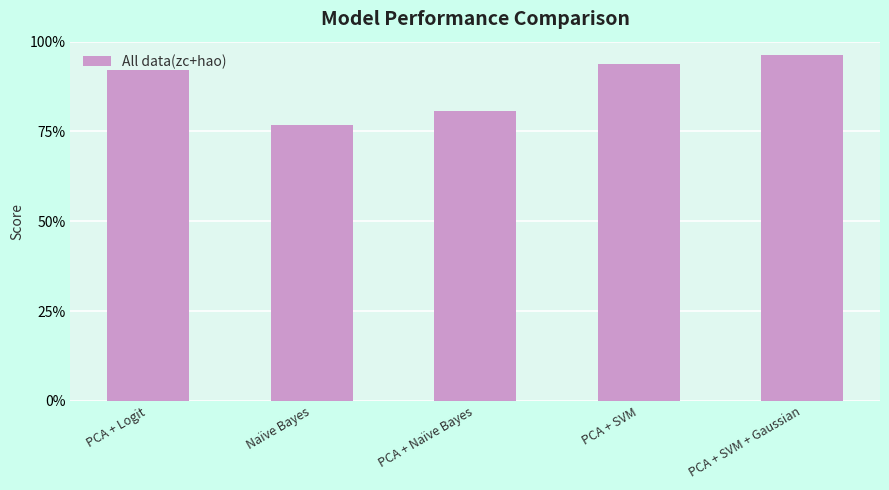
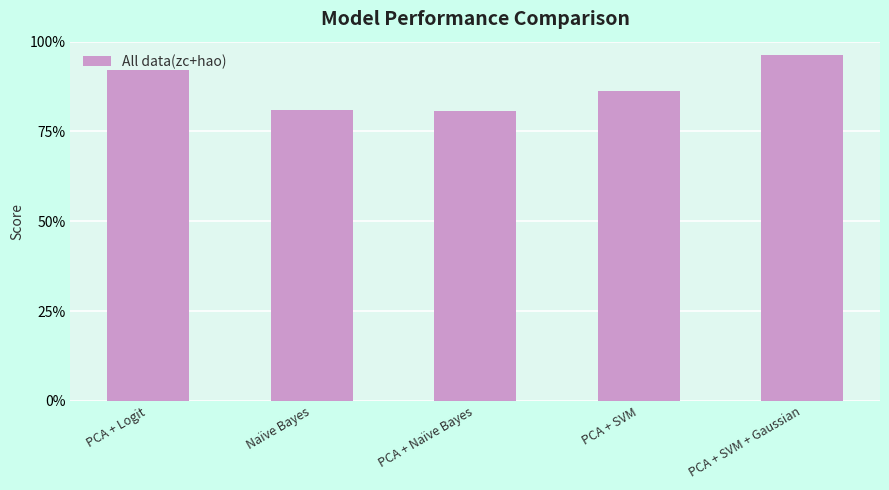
  {
    "PCA + Logit": "92%",
-   "Naïve Bayes": "77%",
+   "Naïve Bayes": "81%",
    "PCA + Naïve Bayes": "81%",
-   "PCA + SVM": "94%",
+   "PCA + SVM": "86%",
    "PCA + SVM + Gaussian": "96%"
  }
